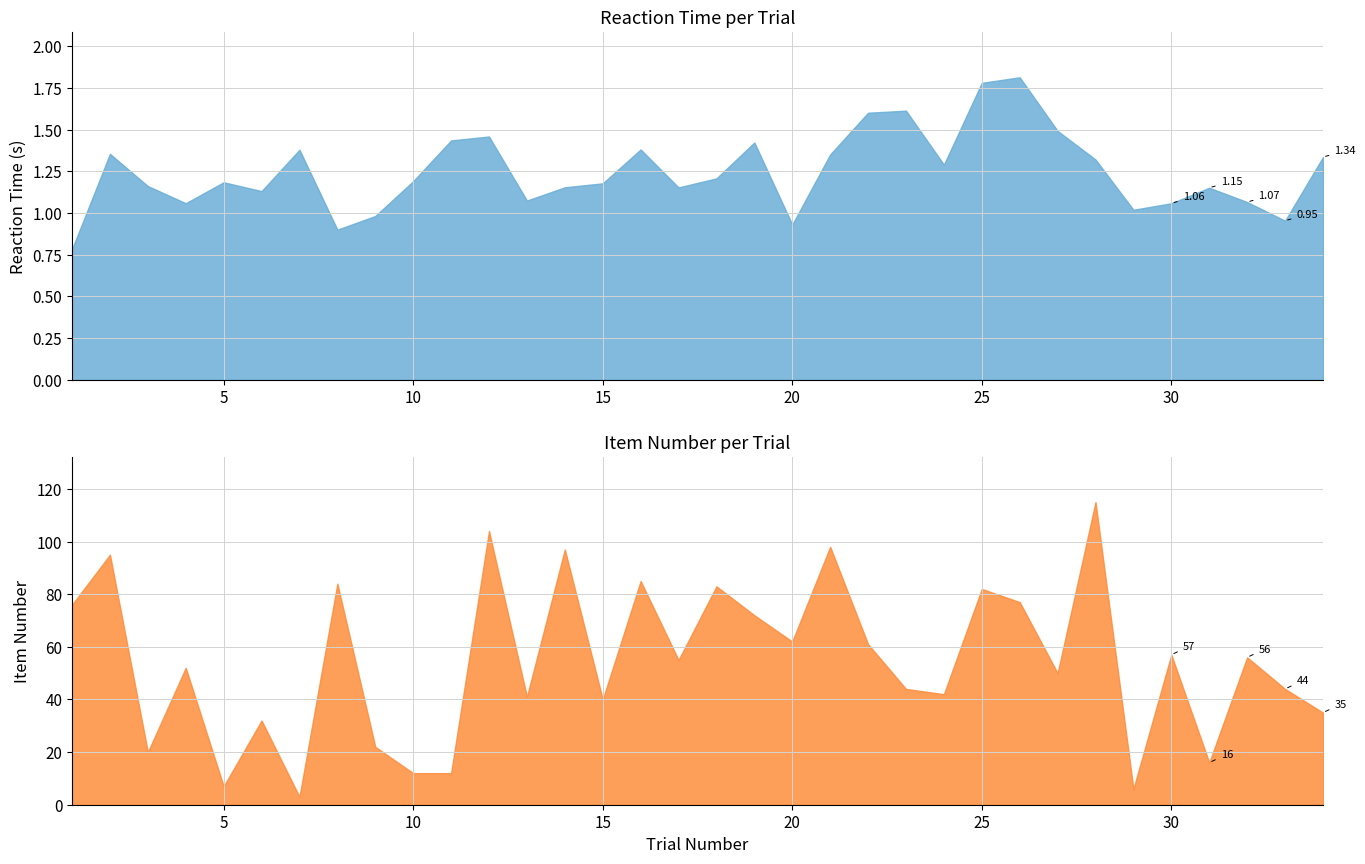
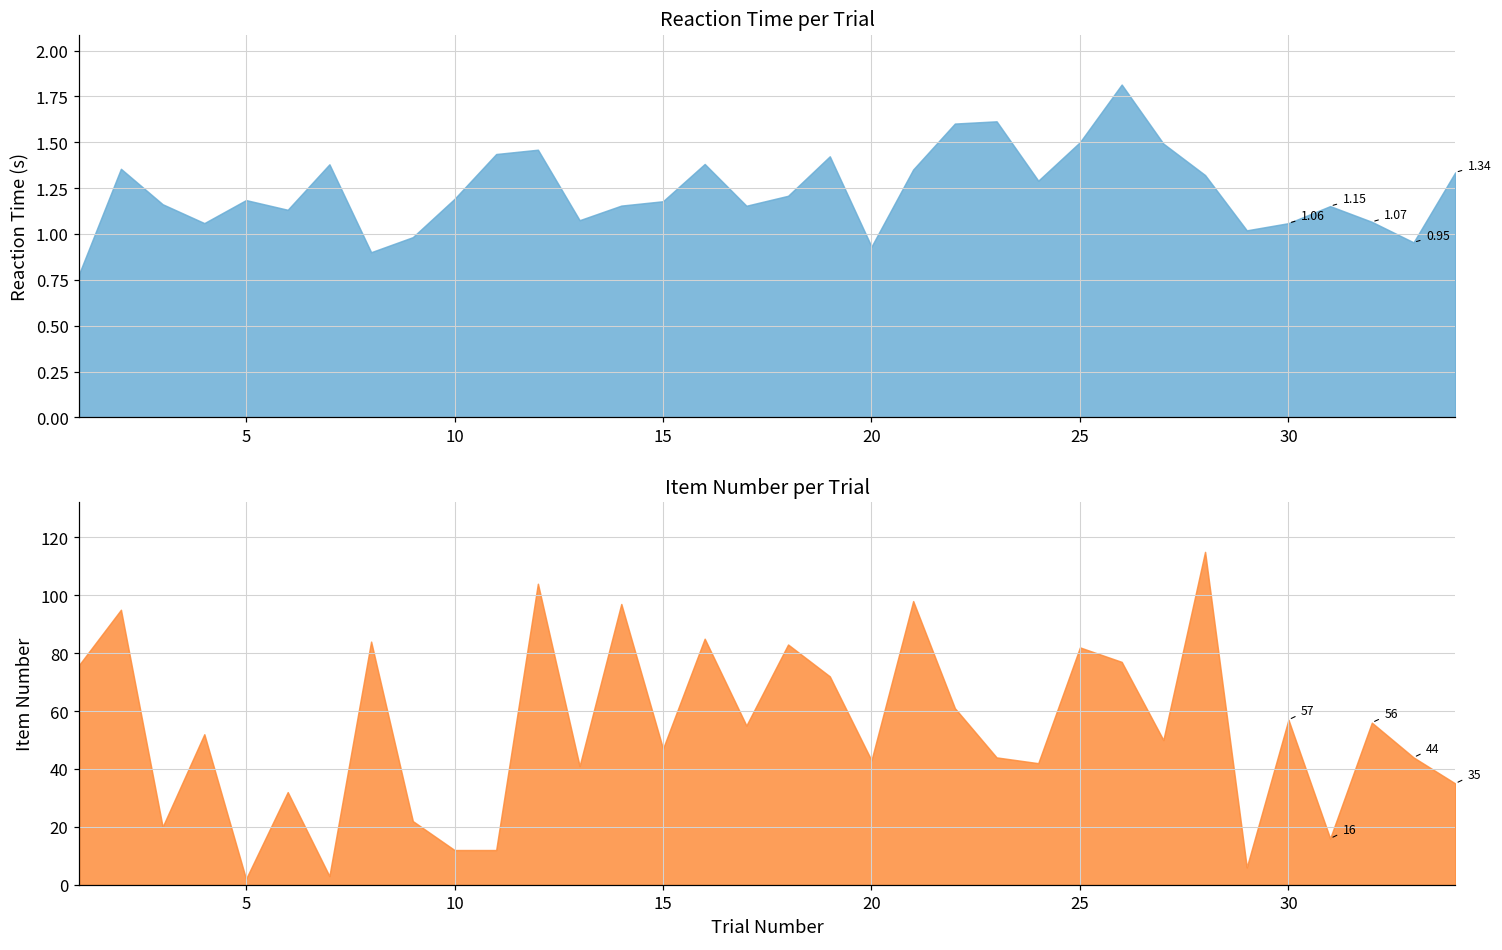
  {
    "Reaction Time per Trial": {
      "5": 1.18,
      "10": 1.19,
      "15": 1.18,
      "20": 0.93,
-     "25": 1.78
+     "25": 1.50
    },
    "Item Number per Trial": {
-     "5": 7,
+     "5": 2,
      "10": 12,
-     "15": 40,
-     "20": 62,
+     "15": 47,
+     "20": 43,
      "25": 82
    }
  }
